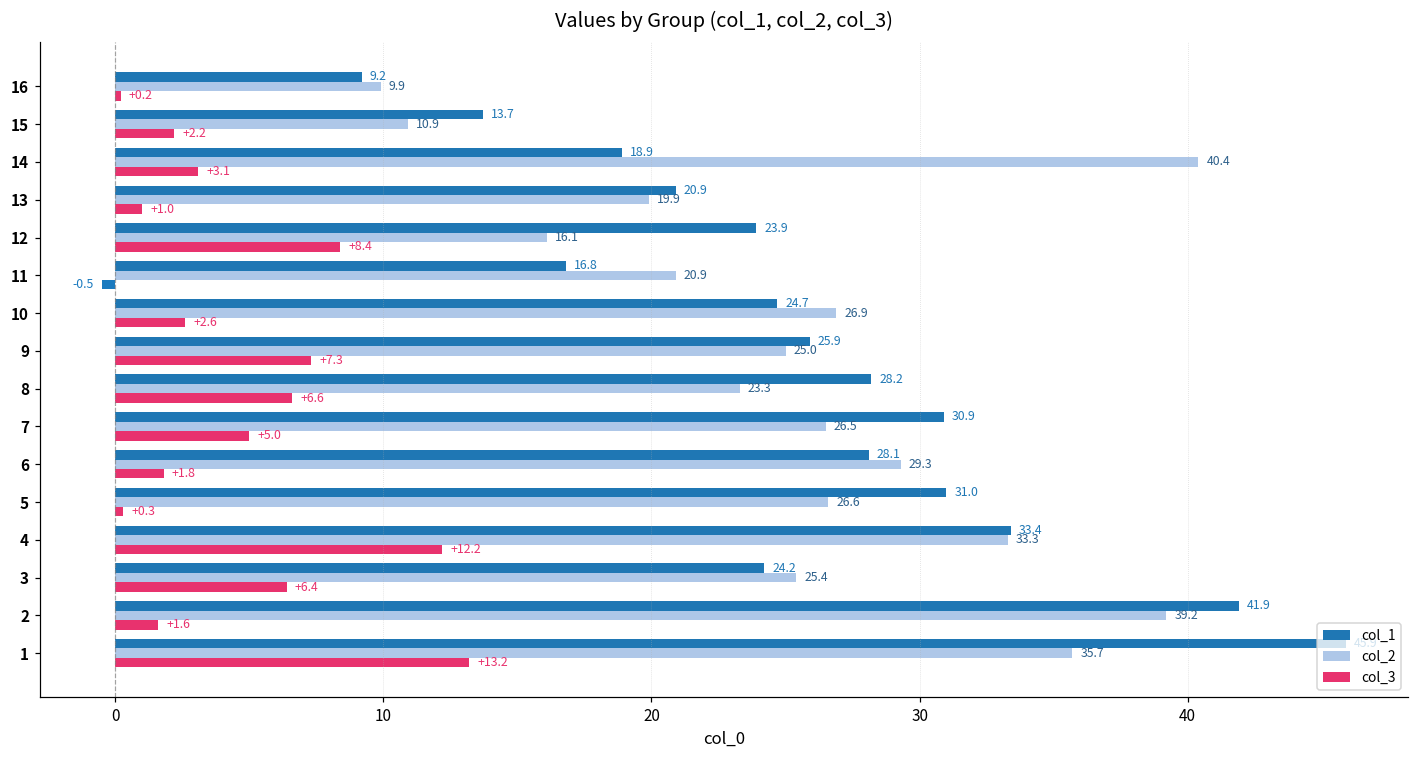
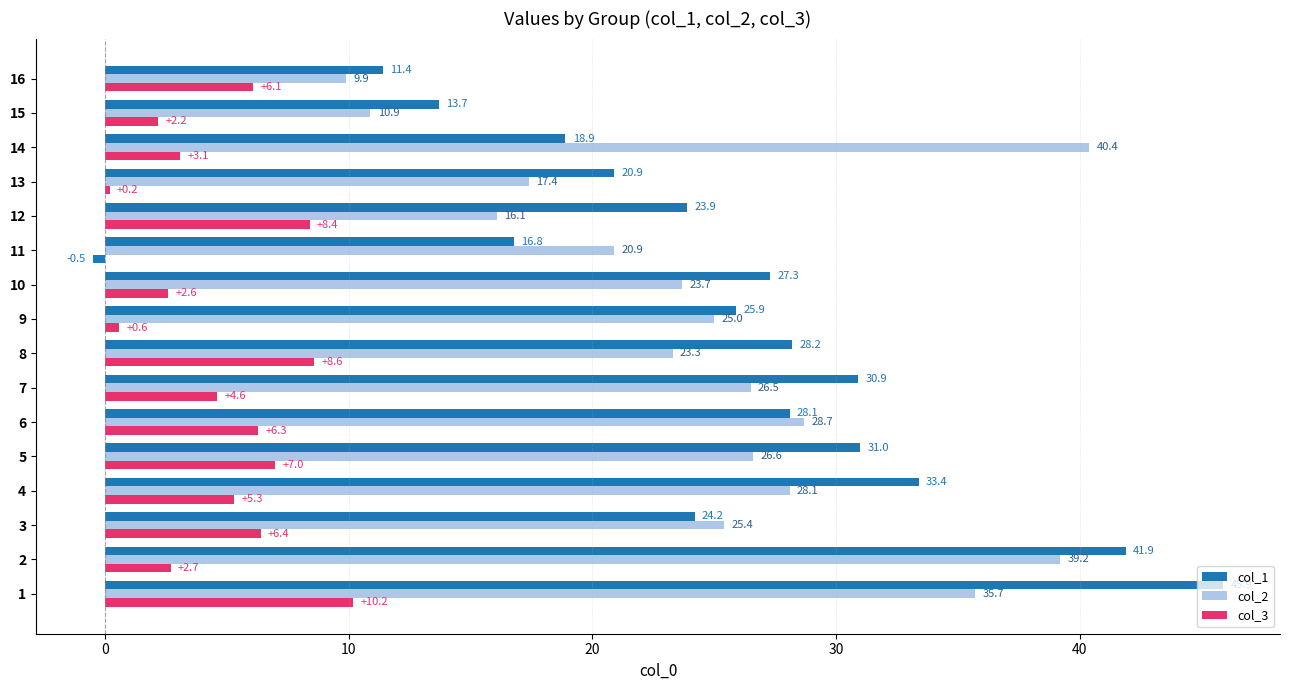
  {
    "col_1": {
-     "16": "9.2",
+     "16": "11.4",
      "15": "13.7",
      "14": "18.9",
      "13": "20.9",
      "12": "23.9",
      "11": "16.8",
-     "10": "24.7",
+     "10": "27.3",
      "9": "25.9",
      "8": "28.2",
      "7": "30.9",
      "6": "28.1",
      "5": "31.0",
      "4": "33.4",
      "3": "24.2",
      "2": "41.9"
    },
    "col_2": {
      "16": "9.9",
      "15": "10.9",
      "14": "40.4",
-     "13": "19.9",
+     "13": "17.4",
      "12": "16.1",
      "11": "20.9",
-     "10": "26.9",
+     "10": "23.7",
      "9": "25.0",
      "8": "23.3",
      "7": "26.5",
-     "6": "29.3",
+     "6": "28.7",
      "5": "26.6",
-     "4": "33.3",
+     "4": "28.1",
      "3": "25.4",
      "2": "39.2",
      "1": "35.7"
    },
    "col_3": {
-     "16": "+0.2",
+     "16": "+6.1",
      "15": "+2.2",
      "14": "+3.1",
-     "13": "+1.0",
+     "13": "+0.2",
      "12": "+8.4",
      "11": "-0.5",
      "10": "+2.6",
-     "9": "+7.3",
-     "8": "+6.6",
-     "7": "+5.0",
-     "6": "+1.8",
-     "5": "+0.3",
-     "4": "+12.2",
+     "9": "+0.6",
+     "8": "+8.6",
+     "7": "+4.6",
+     "6": "+6.3",
+     "5": "+7.0",
+     "4": "+5.3",
      "3": "+6.4",
-     "2": "+1.6",
-     "1": "+13.2"
+     "2": "+2.7",
+     "1": "+10.2"
    }
  }
